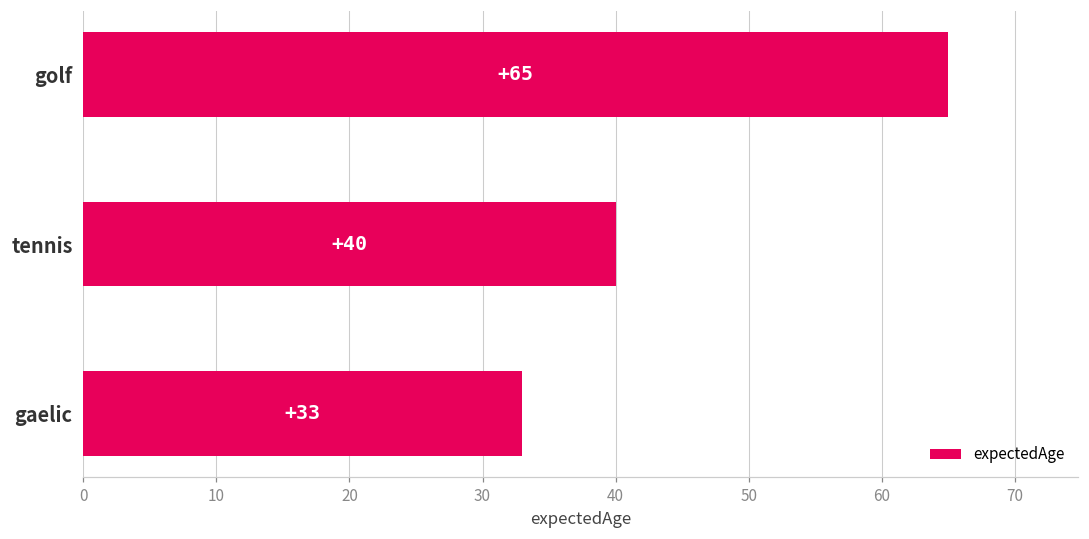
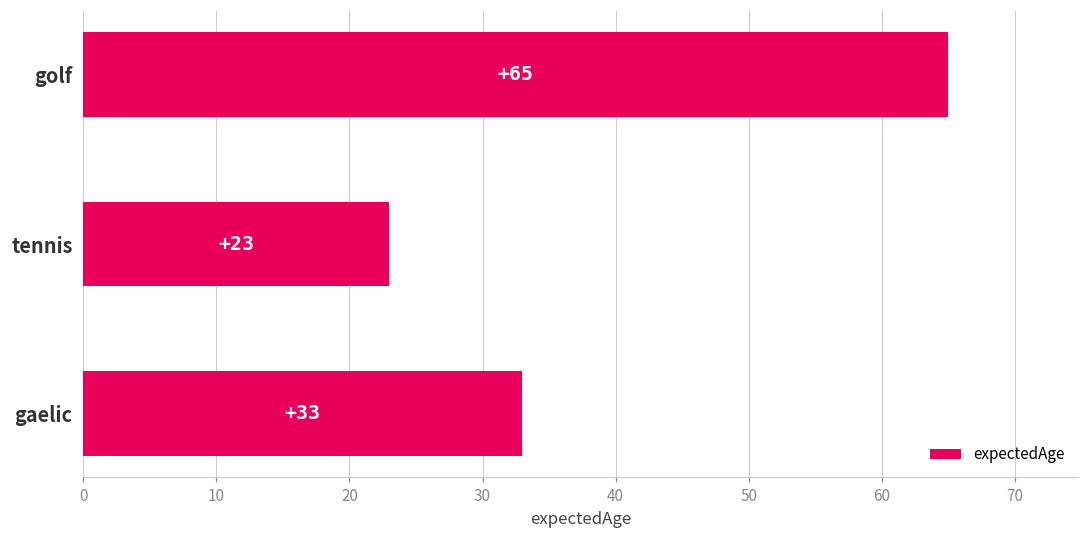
  {
    "golf": "+65",
-   "tennis": "+40",
+   "tennis": "+23",
    "gaelic": "+33"
  }
